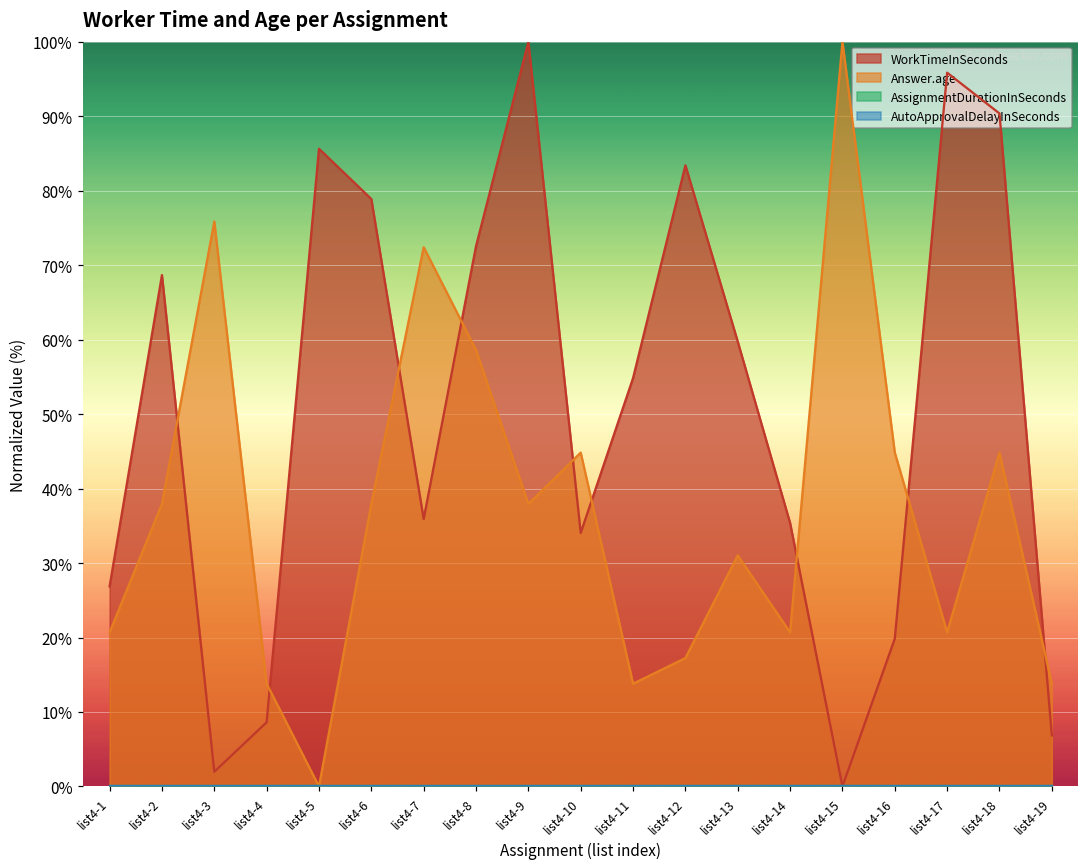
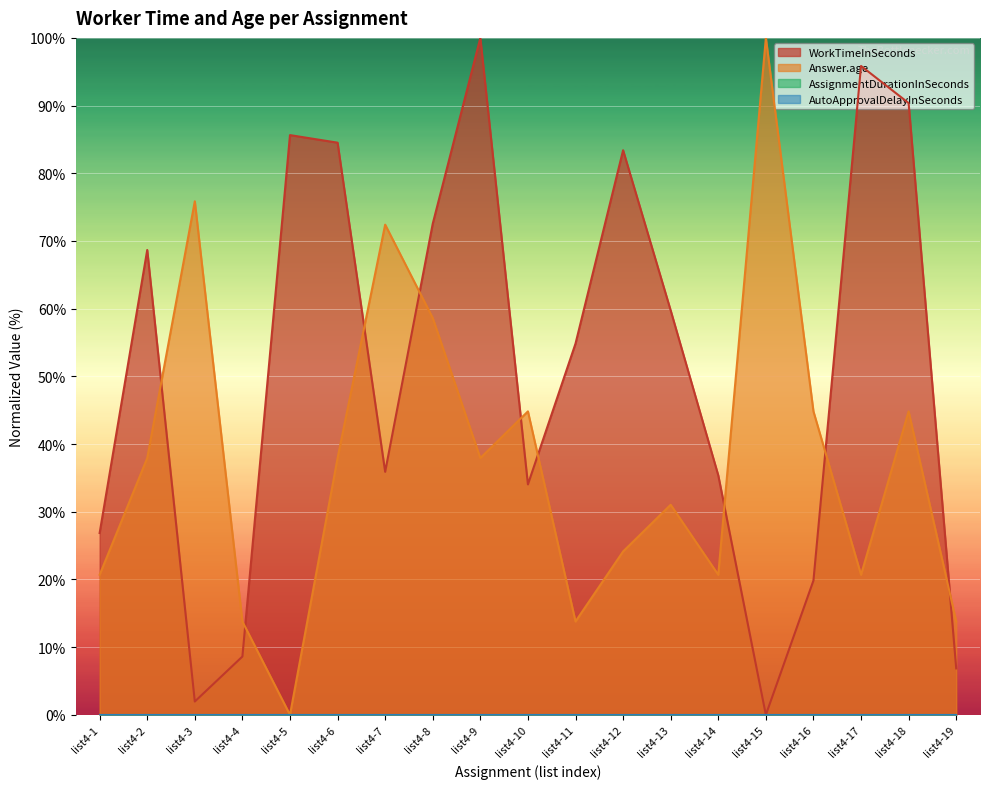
  {
    "WorkTimeInSeconds": {
      "list4-1": "27%",
      "list4-2": "69%",
      "list4-3": "2%",
      "list4-4": "9%",
      "list4-5": "86%",
-     "list4-6": "79%",
+     "list4-6": "85%",
      "list4-7": "36%",
      "list4-8": "73%",
      "list4-9": "100%",
      "list4-10": "34%",
      "list4-11": "55%",
      "list4-12": "83%",
      "list4-13": "60%",
      "list4-14": "35%",
      "list4-16": "20%",
      "list4-19": "7%"
    },
    "Answer.age": {
      "list4-1": "21%",
      "list4-2": "38%",
      "list4-3": "76%",
      "list4-4": "14%",
      "list4-6": "38%",
      "list4-7": "72%",
      "list4-8": "59%",
      "list4-9": "38%",
      "list4-10": "45%",
      "list4-11": "14%",
-     "list4-12": "17%",
+     "list4-12": "24%",
      "list4-13": "31%",
      "list4-14": "21%",
      "list4-15": "100%",
      "list4-16": "45%",
      "list4-17": "21%",
      "list4-18": "45%",
      "list4-19": "14%"
    },
    "AutoApprovalDelayInSeconds": {
      "list4-1": "0%",
      "list4-2": "0%",
      "list4-3": "0%",
      "list4-4": "0%",
      "list4-6": "0%",
      "list4-7": "0%",
      "list4-8": "0%",
      "list4-9": "0%",
      "list4-10": "0%",
      "list4-11": "0%",
      "list4-12": "0%",
      "list4-13": "0%",
      "list4-14": "0%",
      "list4-16": "0%",
      "list4-17": "0%",
      "list4-18": "0%",
      "list4-19": "0%"
    }
  }
